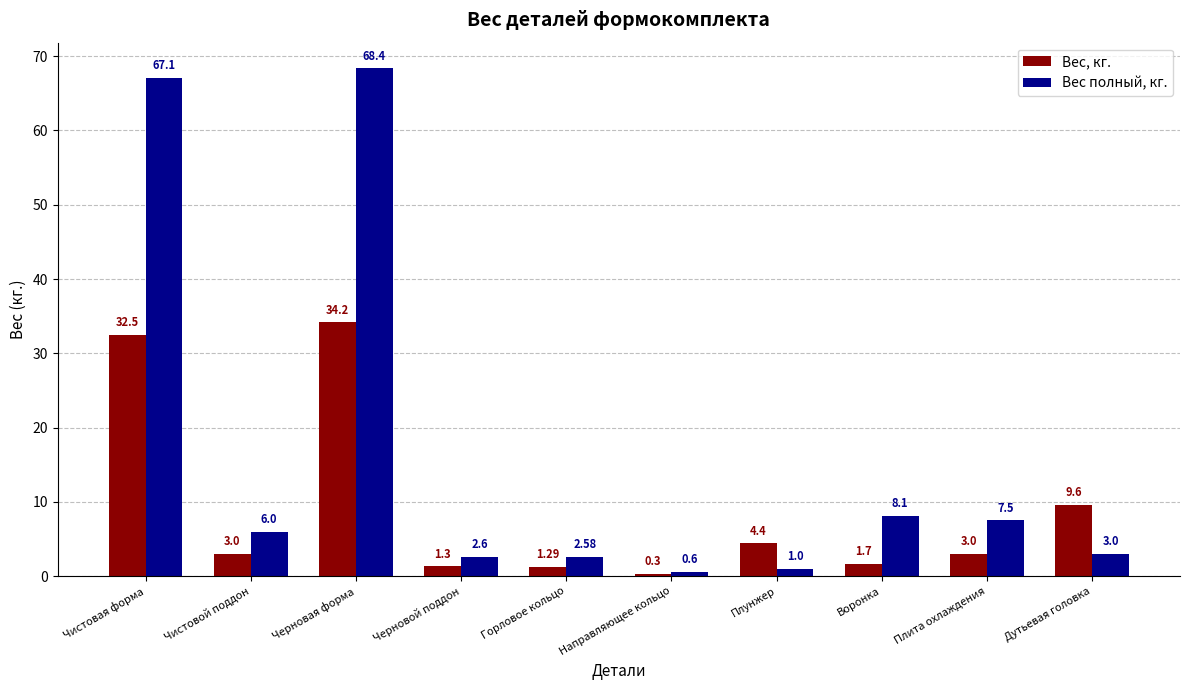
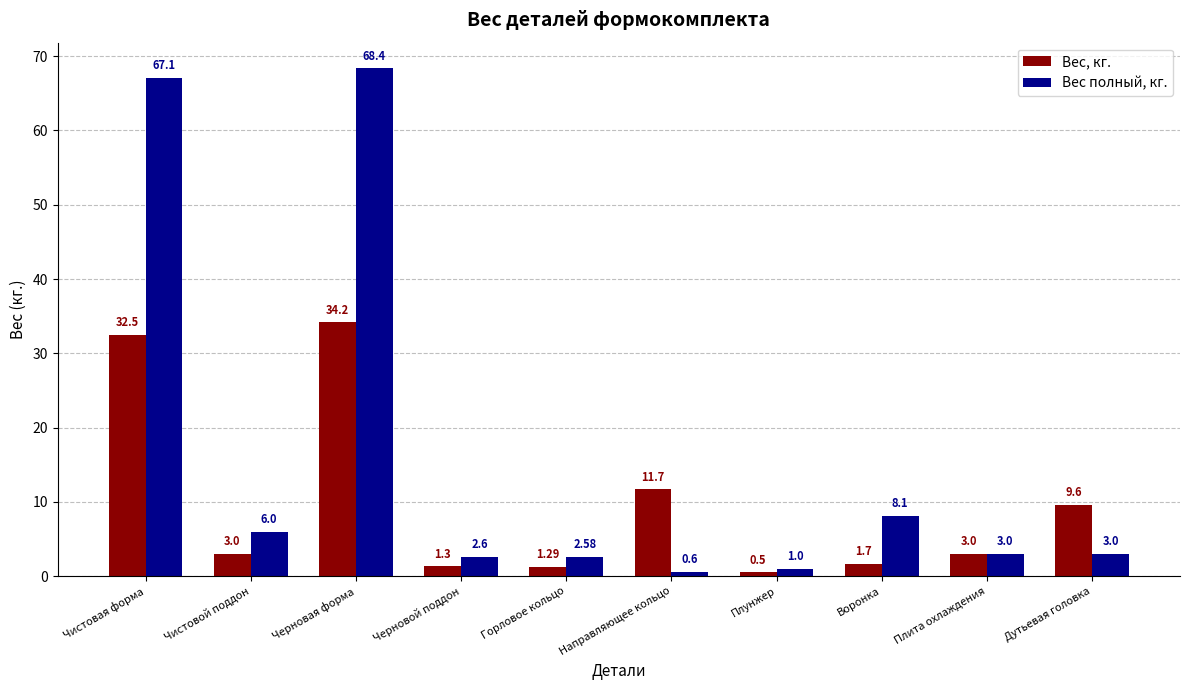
  {
    "Вес, кг.": {
      "Чистовая форма": 32.5,
      "Чистовой поддон": 3.0,
      "Черновая форма": 34.2,
      "Черновой поддон": 1.3,
      "Горловое кольцо": 1.29,
-     "Направляющее кольцо": 0.3,
-     "Плунжер": 4.4,
+     "Направляющее кольцо": 11.7,
+     "Плунжер": 0.5,
      "Воронка": 1.7,
      "Плита охлаждения": 3.0,
      "Дутьевая головка": 9.6
    },
    "Вес полный, кг.": {
      "Чистовая форма": 67.1,
      "Чистовой поддон": 6.0,
      "Черновая форма": 68.4,
      "Черновой поддон": 2.6,
      "Горловое кольцо": 2.58,
      "Направляющее кольцо": 0.6,
      "Плунжер": 1.0,
      "Воронка": 8.1,
-     "Плита охлаждения": 7.5,
+     "Плита охлаждения": 3.0,
      "Дутьевая головка": 3.0
    }
  }
